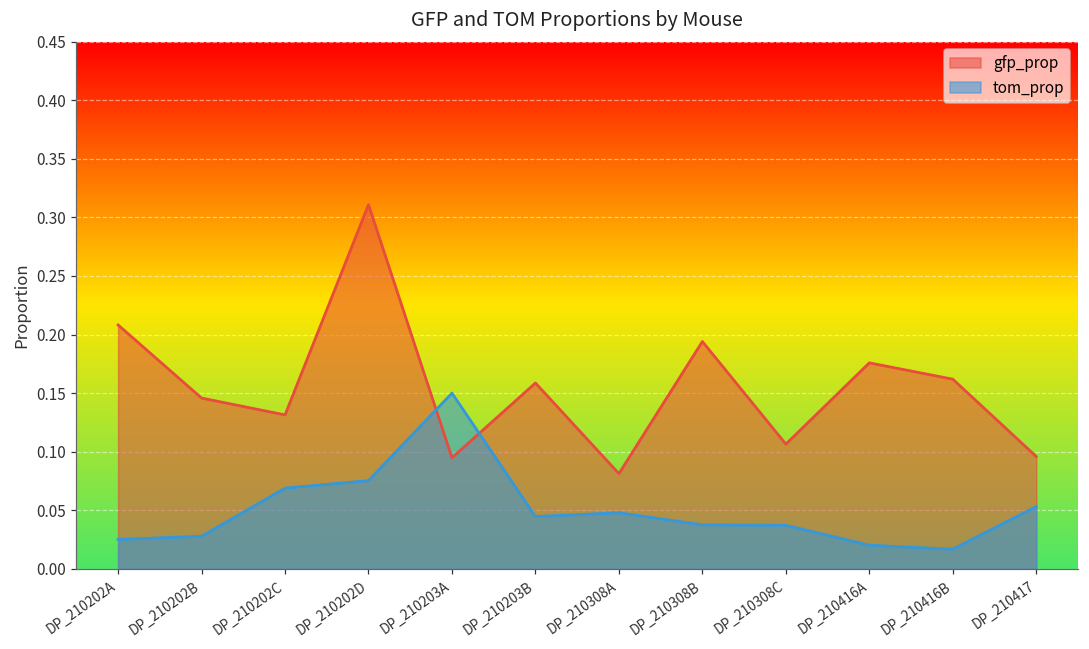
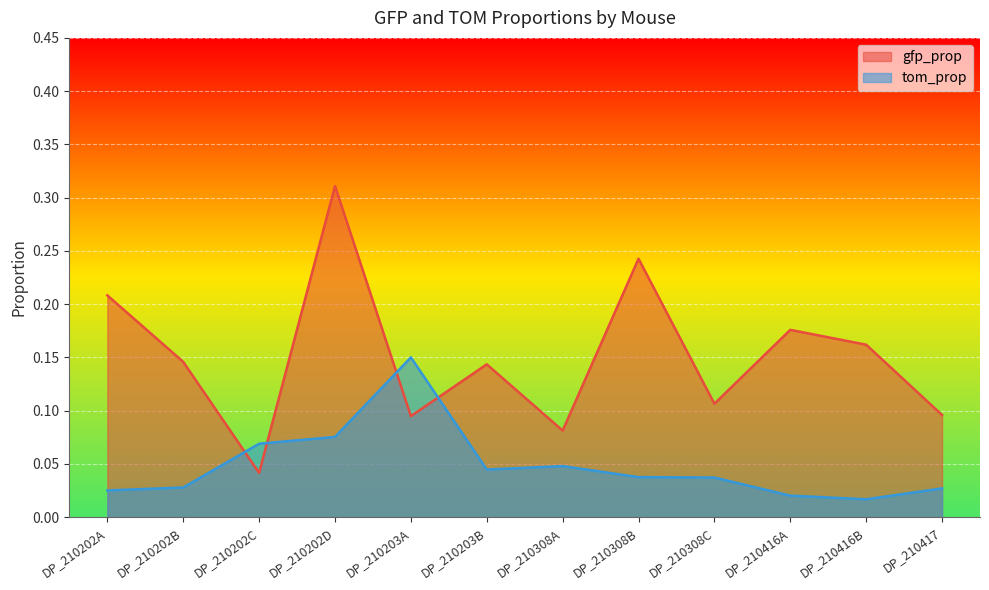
  {
    "gfp_prop": {
      "DP_210202A": 0.208,
      "DP_210202B": 0.146,
-     "DP_210202C": 0.131,
+     "DP_210202C": 0.042,
      "DP_210202D": 0.311,
      "DP_210203A": 0.095,
-     "DP_210203B": 0.159,
+     "DP_210203B": 0.143,
      "DP_210308A": 0.081,
-     "DP_210308B": 0.194,
+     "DP_210308B": 0.243,
      "DP_210308C": 0.106,
      "DP_210416A": 0.176,
      "DP_210416B": 0.162,
      "DP_210417": 0.096
    },
    "tom_prop": {
      "DP_210202A": 0.025,
      "DP_210202B": 0.028,
      "DP_210202C": 0.069,
      "DP_210202D": 0.075,
      "DP_210203A": 0.150,
      "DP_210203B": 0.045,
      "DP_210308A": 0.048,
      "DP_210308B": 0.038,
      "DP_210308C": 0.037,
      "DP_210416A": 0.020,
      "DP_210416B": 0.017,
-     "DP_210417": 0.053
+     "DP_210417": 0.027
    }
  }
